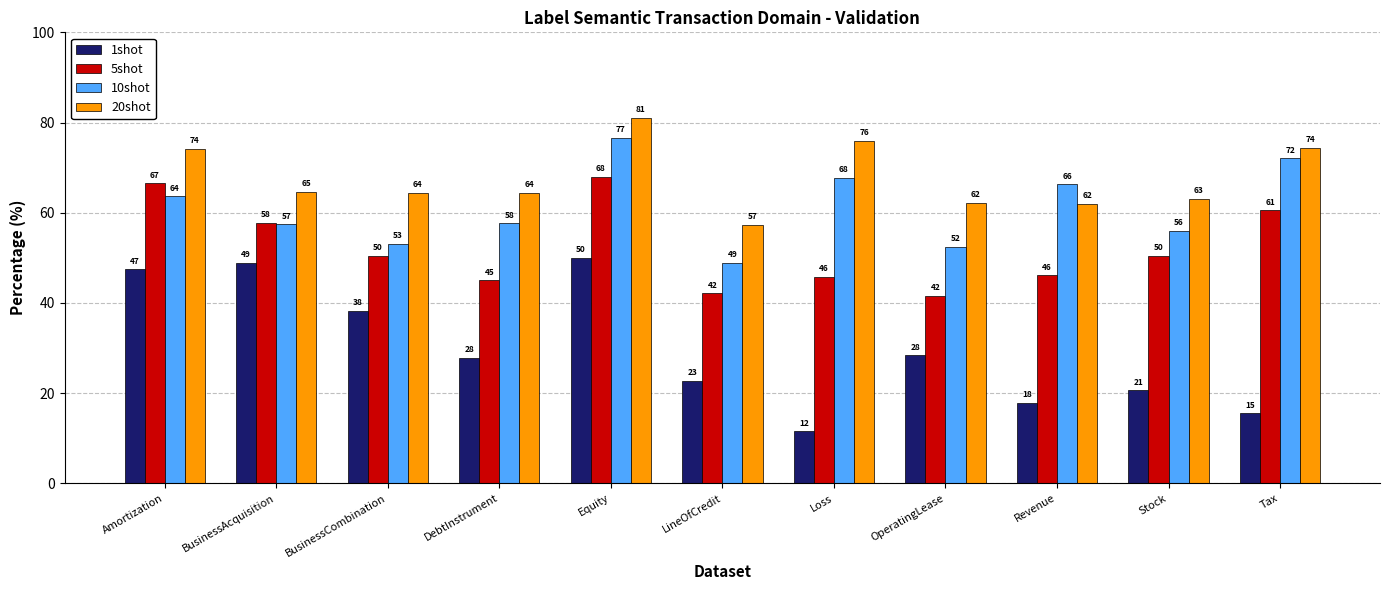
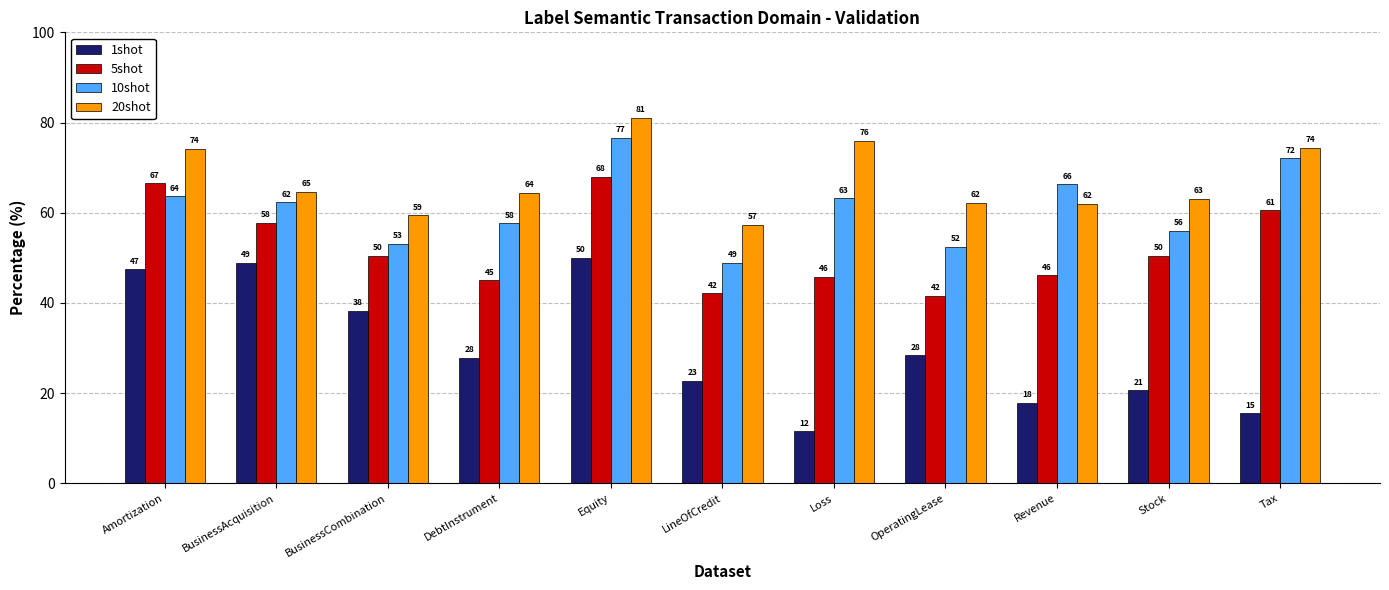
  {
    "1shot": {
      "Amortization": 47,
      "BusinessAcquisition": 49,
      "BusinessCombination": 38,
      "DebtInstrument": 28,
      "Equity": 50,
      "LineOfCredit": 23,
      "Loss": 12,
      "OperatingLease": 28,
      "Revenue": 18,
      "Stock": 21,
      "Tax": 15
    },
    "5shot": {
      "Amortization": 67,
      "BusinessAcquisition": 58,
      "BusinessCombination": 50,
      "DebtInstrument": 45,
      "Equity": 68,
      "LineOfCredit": 42,
      "Loss": 46,
      "OperatingLease": 42,
      "Revenue": 46,
      "Stock": 50,
      "Tax": 61
    },
    "10shot": {
      "Amortization": 64,
-     "BusinessAcquisition": 57,
+     "BusinessAcquisition": 62,
      "BusinessCombination": 53,
      "DebtInstrument": 58,
      "Equity": 77,
      "LineOfCredit": 49,
-     "Loss": 68,
+     "Loss": 63,
      "OperatingLease": 52,
      "Revenue": 66,
      "Stock": 56,
      "Tax": 72
    },
    "20shot": {
      "Amortization": 74,
      "BusinessAcquisition": 65,
-     "BusinessCombination": 64,
+     "BusinessCombination": 59,
      "DebtInstrument": 64,
      "Equity": 81,
      "LineOfCredit": 57,
      "Loss": 76,
      "OperatingLease": 62,
      "Revenue": 62,
      "Stock": 63,
      "Tax": 74
    }
  }
